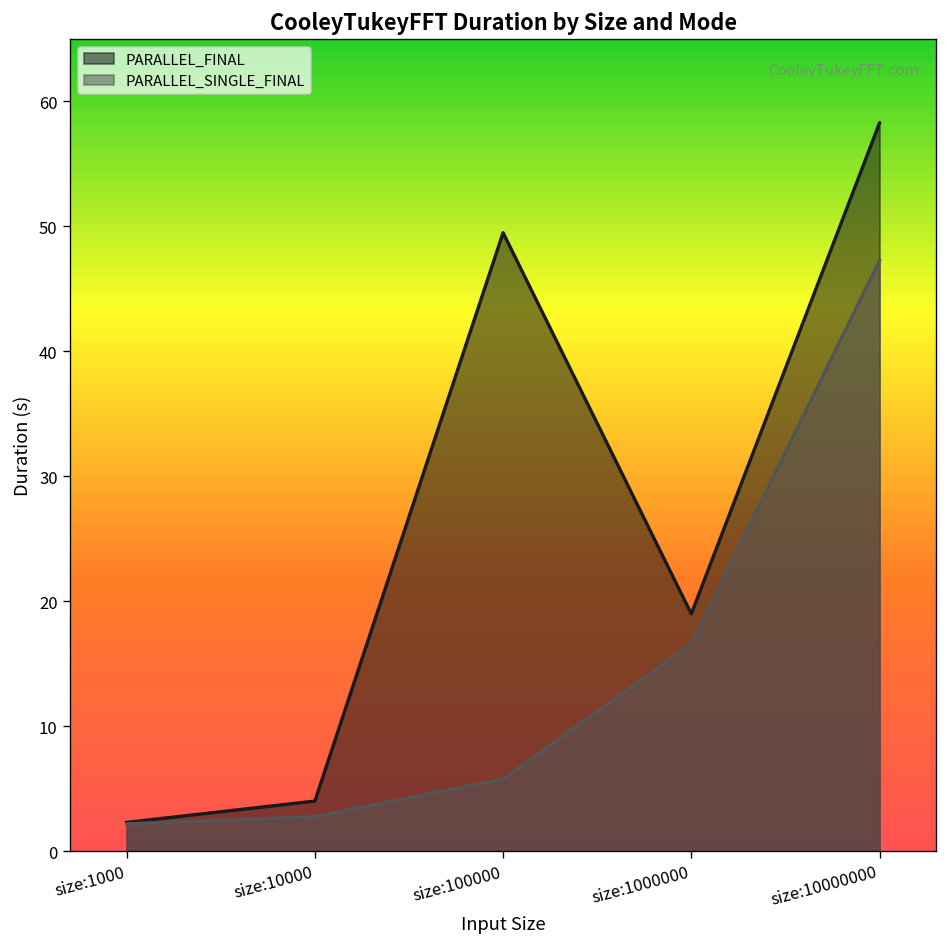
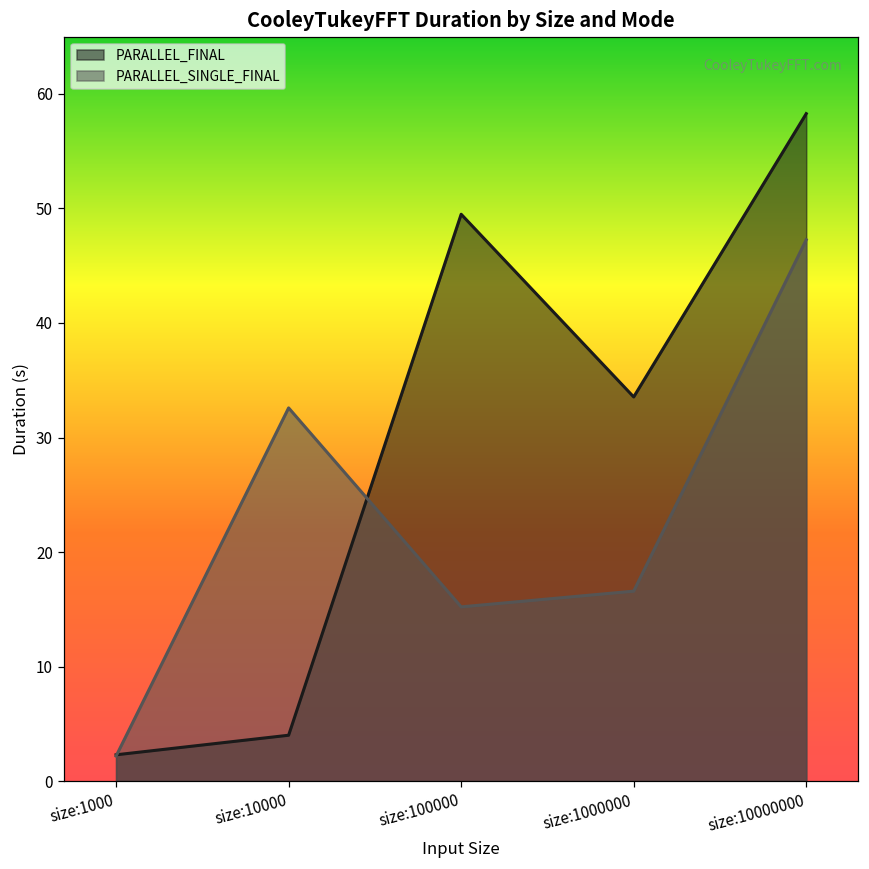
  {
    "PARALLEL_FINAL": {
      "size:10000": 4.0,
      "size:100000": 49.5,
-     "size:1000000": 19.0,
+     "size:1000000": 33.5,
      "size:10000000": 58.3
    },
    "PARALLEL_SINGLE_FINAL": {
-     "size:10000": 2.8,
-     "size:100000": 5.8,
+     "size:10000": 32.6,
+     "size:100000": 15.2,
      "size:1000000": 16.6,
      "size:10000000": 47.3
    }
  }
